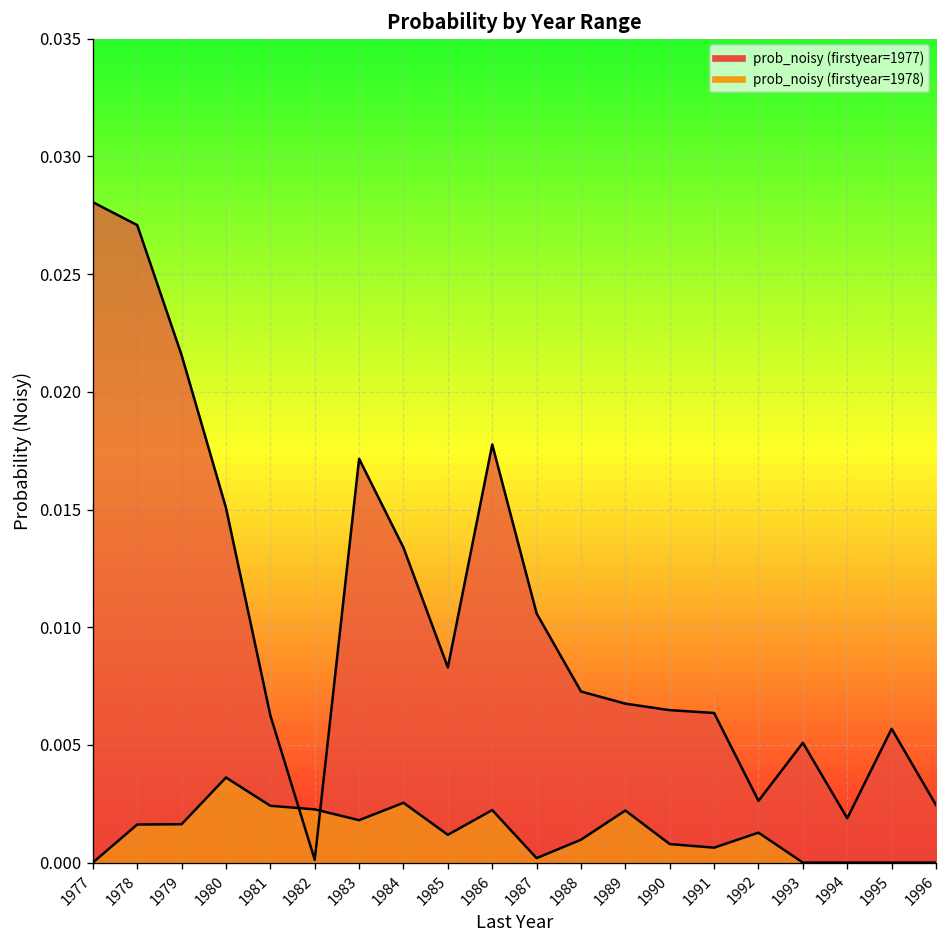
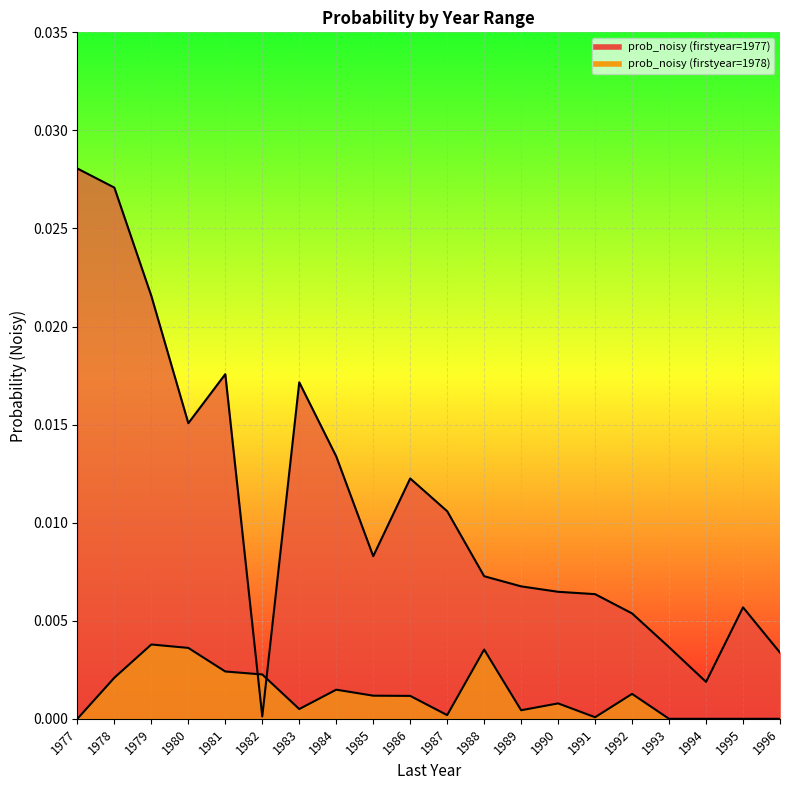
  {
    "prob_noisy (firstyear=1977)": {
      "1977": 0.0281,
      "1978": 0.0271,
      "1979": 0.0216,
      "1980": 0.0151,
-     "1981": 0.0063,
+     "1981": 0.0176,
      "1982": 0.0001,
      "1983": 0.0172,
      "1984": 0.0134,
      "1985": 0.0083,
-     "1986": 0.0178,
+     "1986": 0.0123,
      "1987": 0.0106,
      "1988": 0.0073,
      "1989": 0.0068,
      "1990": 0.0065,
      "1991": 0.0064,
-     "1992": 0.0026,
-     "1993": 0.0051,
+     "1992": 0.0054,
+     "1993": 0.0037,
      "1994": 0.0019,
      "1995": 0.0057,
-     "1996": 0.0024
+     "1996": 0.0034
    },
    "prob_noisy (firstyear=1978)": {
      "1977": 0.0000,
-     "1978": 0.0016,
-     "1979": 0.0016,
+     "1978": 0.0021,
+     "1979": 0.0038,
      "1980": 0.0036,
      "1981": 0.0024,
      "1982": 0.0023,
-     "1983": 0.0018,
-     "1984": 0.0025,
+     "1983": 0.0005,
+     "1984": 0.0015,
      "1985": 0.0012,
-     "1986": 0.0022,
+     "1986": 0.0012,
      "1987": 0.0002,
-     "1988": 0.0010,
-     "1989": 0.0022,
+     "1988": 0.0035,
+     "1989": 0.0004,
      "1990": 0.0008,
-     "1991": 0.0006,
+     "1991": 0.0001,
      "1992": 0.0013,
      "1993": 0.0000,
      "1994": 0.0000,
      "1995": 0.0000,
      "1996": 0.0000
    }
  }
